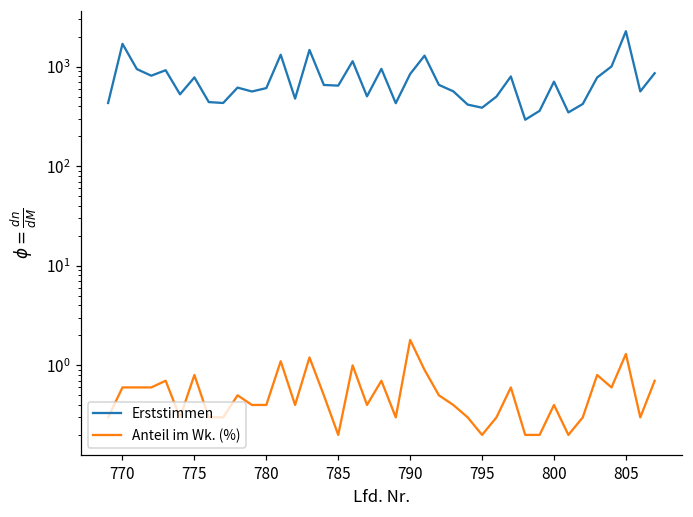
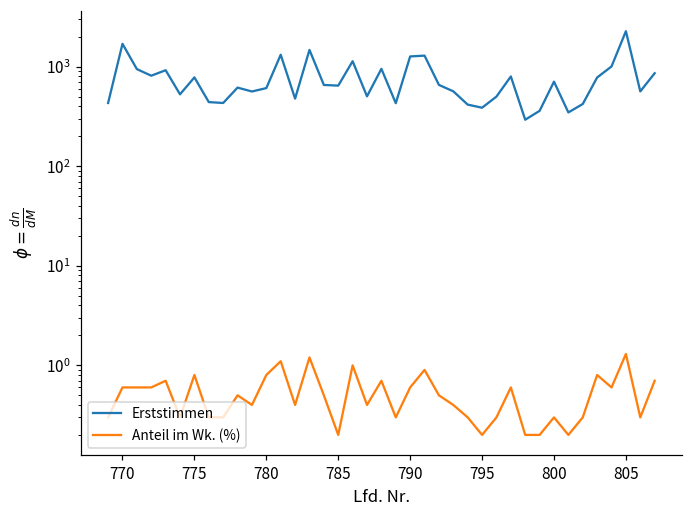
  {
    "Erststimmen": {
      "770": 1700,
      "775": 800,
      "780": 600,
      "785": 600,
-     "790": 800,
+     "790": 1300,
      "795": 390,
      "800": 700,
      "805": 2300
    },
    "Anteil im Wk. (%)": {
      "770": 0.6,
      "775": 0.8,
-     "780": 0.4,
+     "780": 0.8,
      "785": 0.2,
-     "790": 1.8,
+     "790": 0.6,
      "795": 0.2,
-     "800": 0.4,
+     "800": 0.3,
      "805": 1.3
    }
  }
